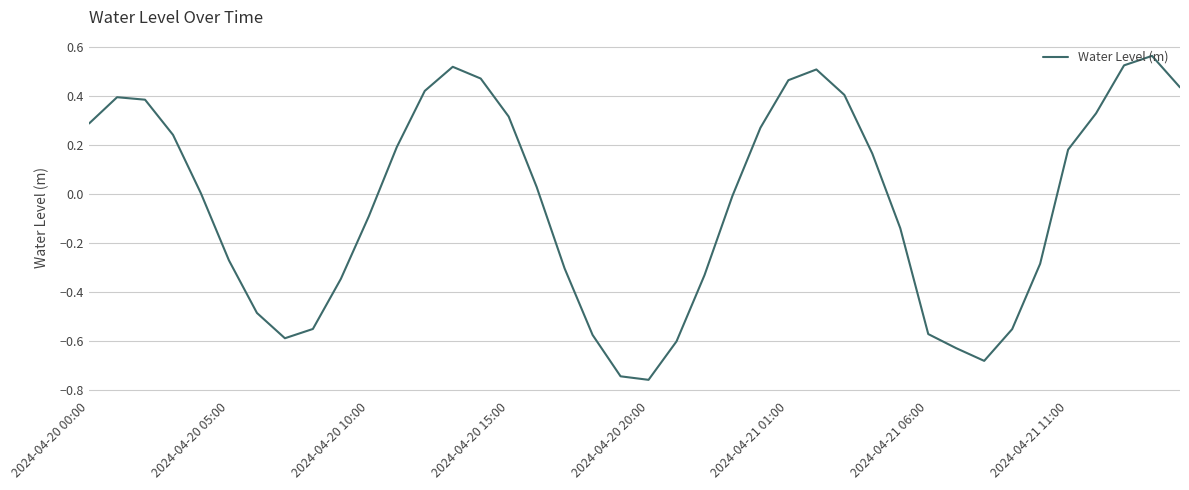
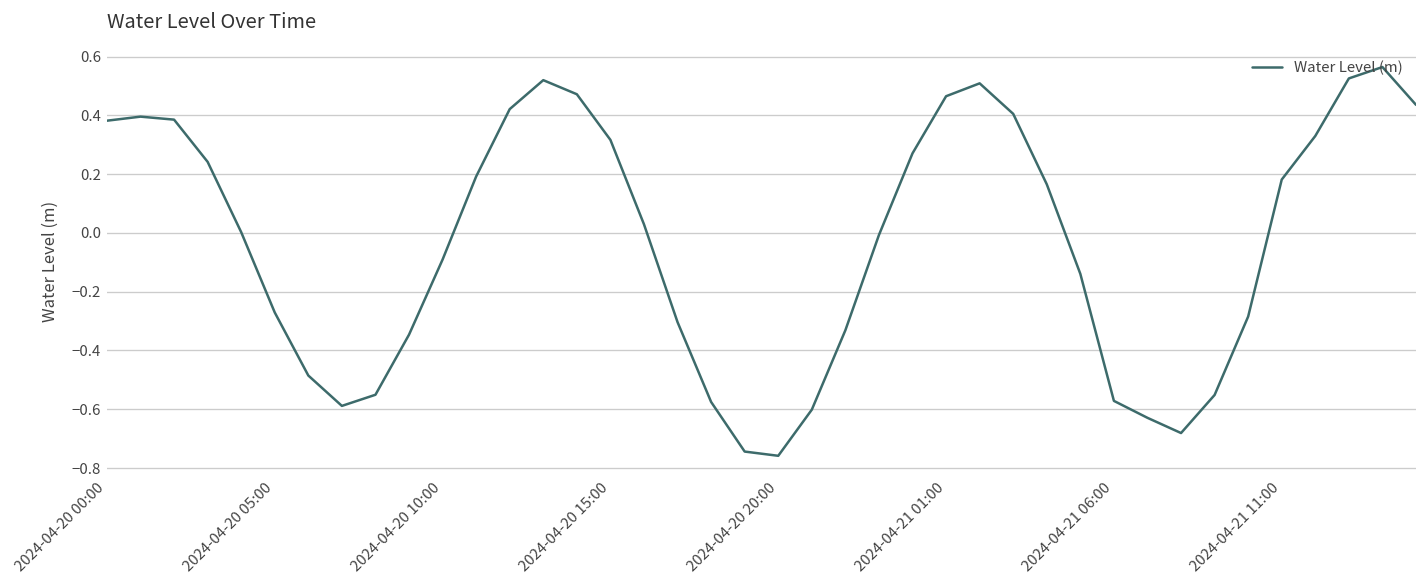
  {
-   "2024-04-20 00:00": 0.29,
+   "2024-04-20 00:00": 0.38,
    "2024-04-20 05:00": -0.27,
    "2024-04-20 10:00": -0.09,
    "2024-04-20 15:00": 0.32,
    "2024-04-20 20:00": -0.76,
    "2024-04-21 01:00": 0.46,
    "2024-04-21 06:00": -0.57,
    "2024-04-21 11:00": 0.18
  }
